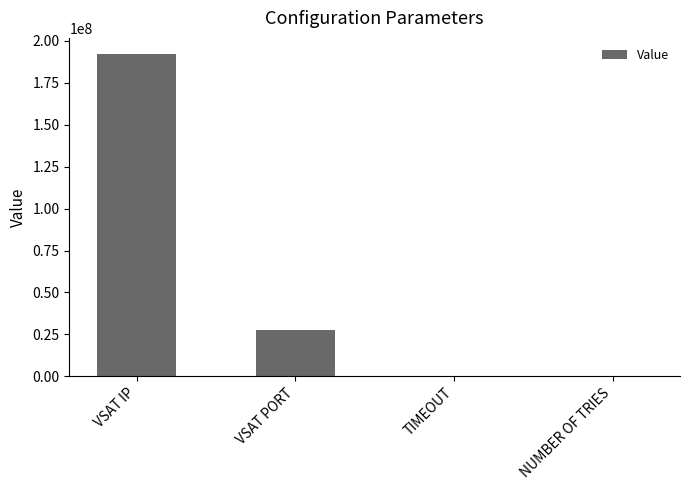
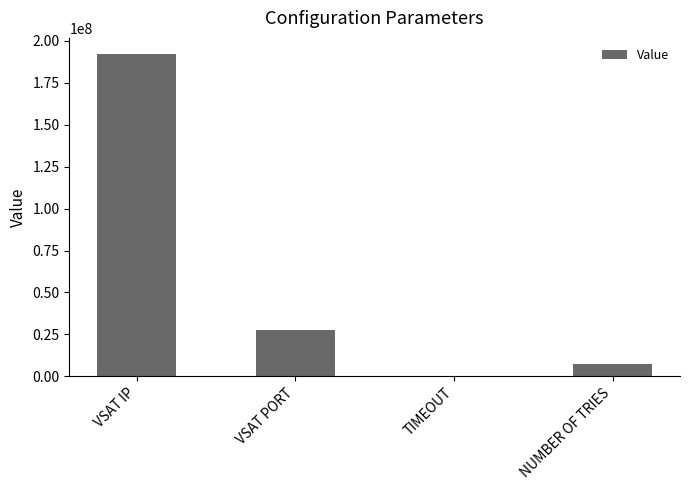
  {
    "VSAT IP": 192000000,
    "VSAT PORT": 27000000,
-   "NUMBER OF TRIES": 0
+   "NUMBER OF TRIES": 8000000
  }
